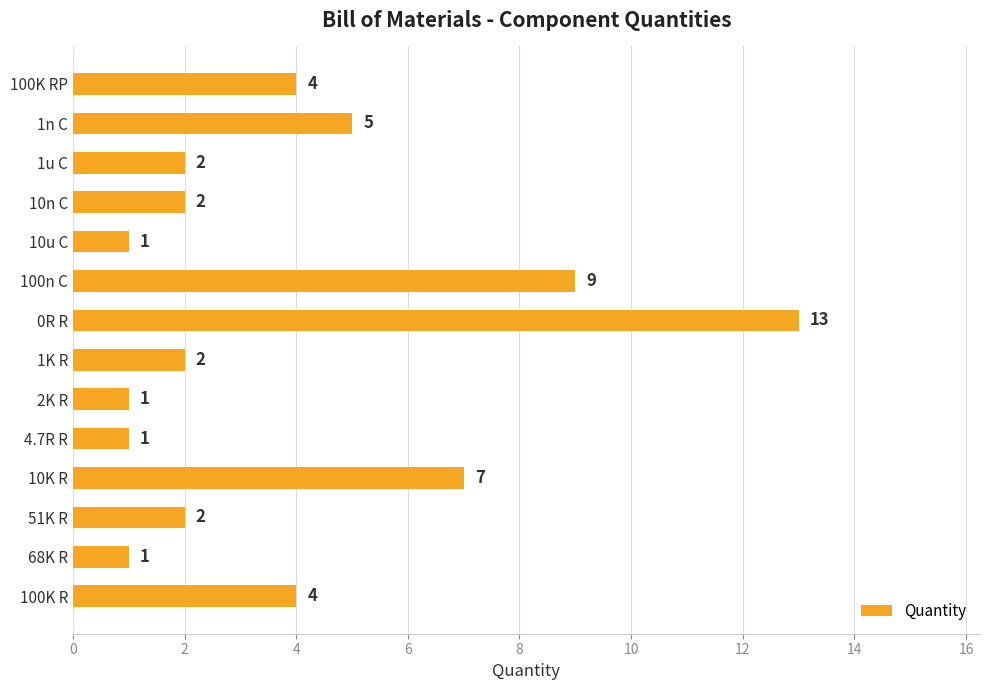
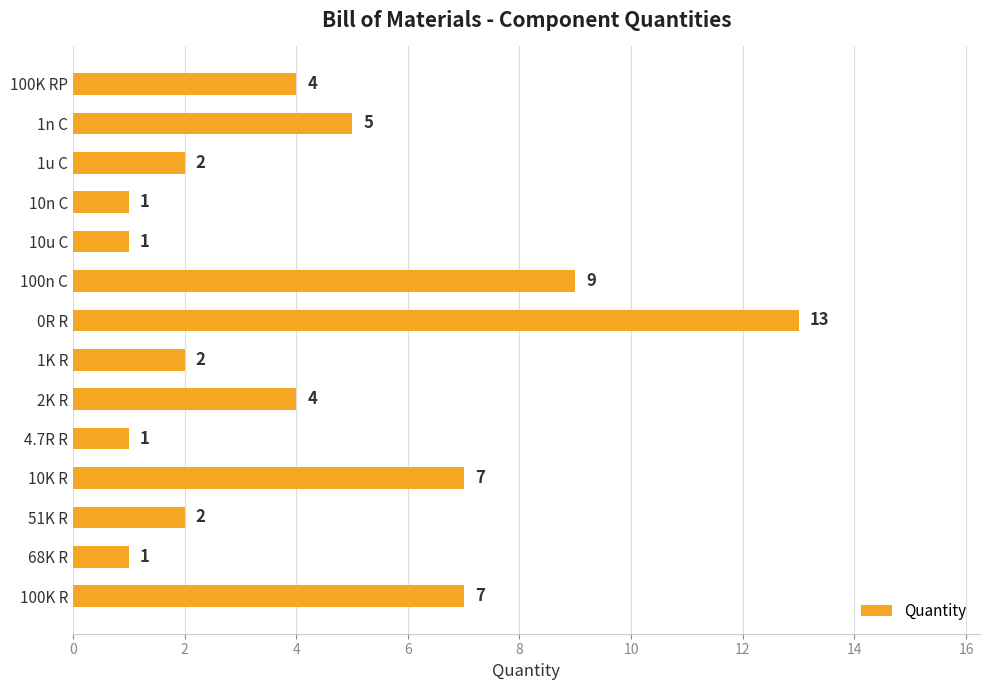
  {
    "100K RP": 4,
    "1n C": 5,
    "1u C": 2,
-   "10n C": 2,
+   "10n C": 1,
    "10u C": 1,
    "100n C": 9,
    "0R R": 13,
    "1K R": 2,
-   "2K R": 1,
+   "2K R": 4,
    "4.7R R": 1,
    "10K R": 7,
    "51K R": 2,
    "68K R": 1,
-   "100K R": 4
+   "100K R": 7
  }
